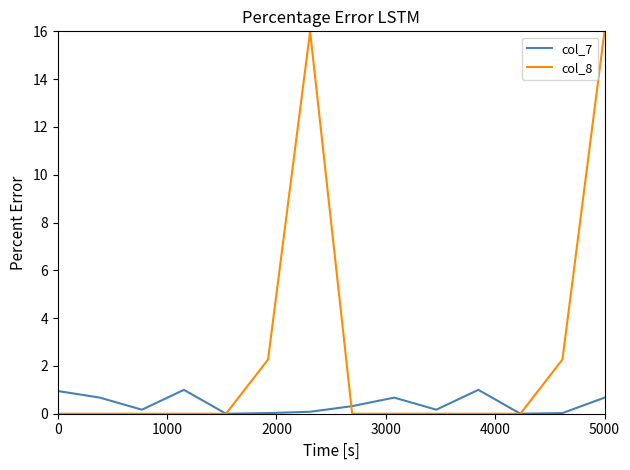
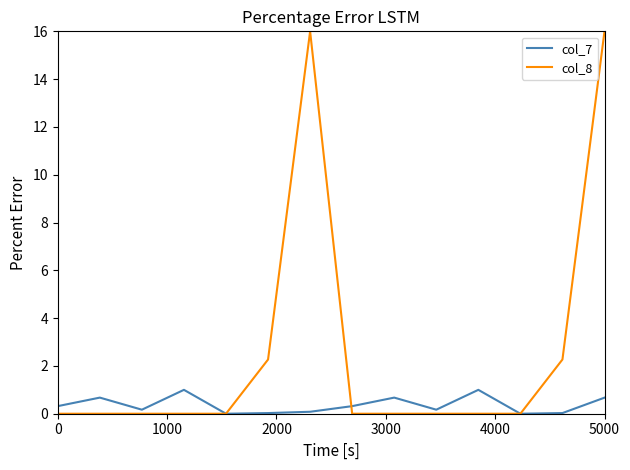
  {
    "col_7": {
-     "0": 0.9,
+     "0": 0.3,
      "5000": 0.7
    },
    "col_8": {
      "0": 0.0,
      "5000": 16.0
    }
  }
